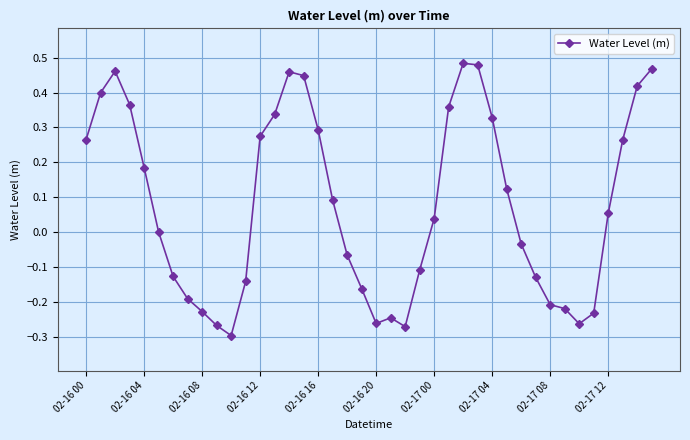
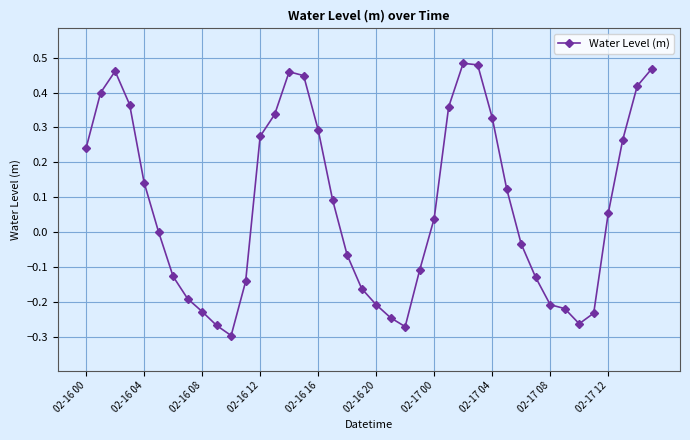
  {
-   "02-16 00": 0.27,
-   "02-16 04": 0.19,
+   "02-16 00": 0.24,
+   "02-16 04": 0.14,
    "02-16 08": -0.23,
    "02-16 12": 0.27,
    "02-16 16": 0.29,
-   "02-16 20": -0.26,
+   "02-16 20": -0.21,
    "02-17 00": 0.04,
    "02-17 04": 0.33,
    "02-17 08": -0.21,
    "02-17 12": 0.05
  }
